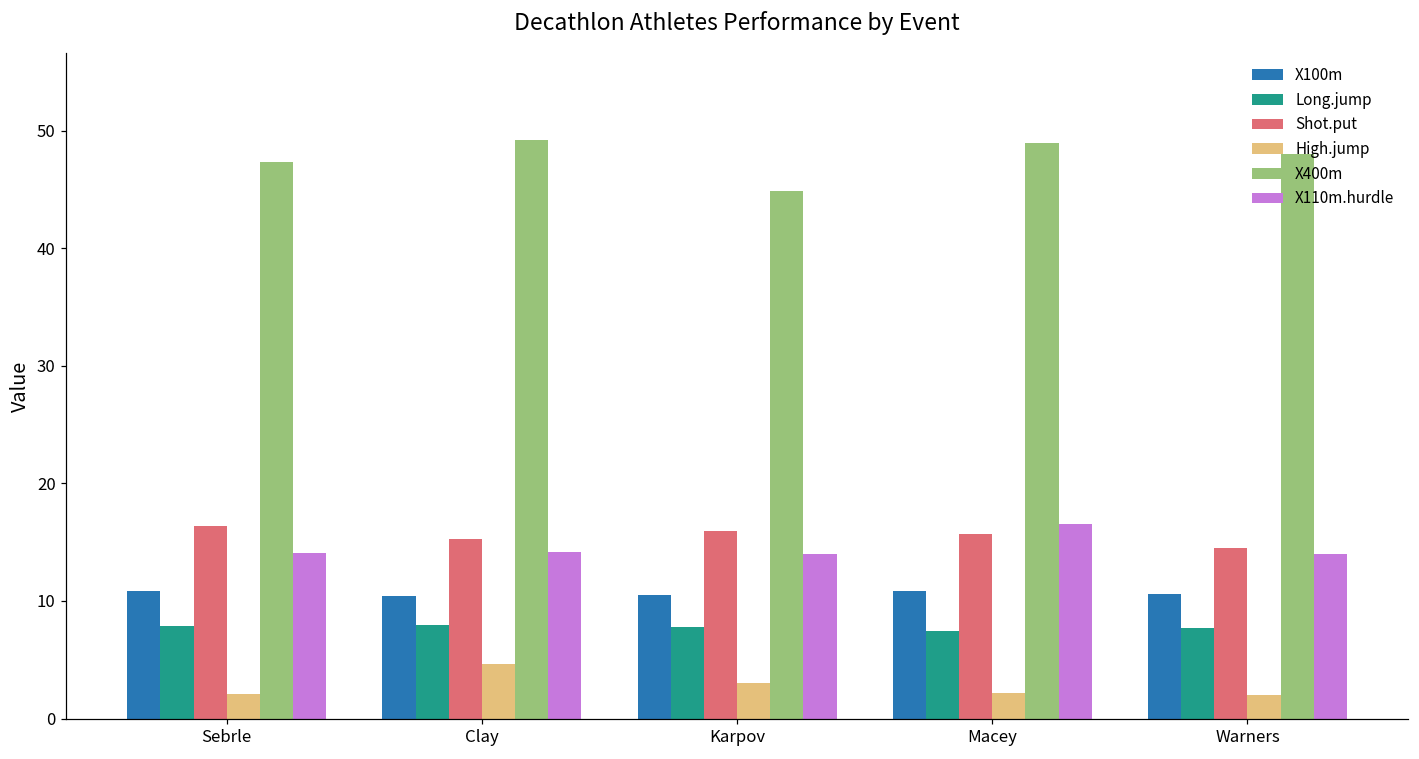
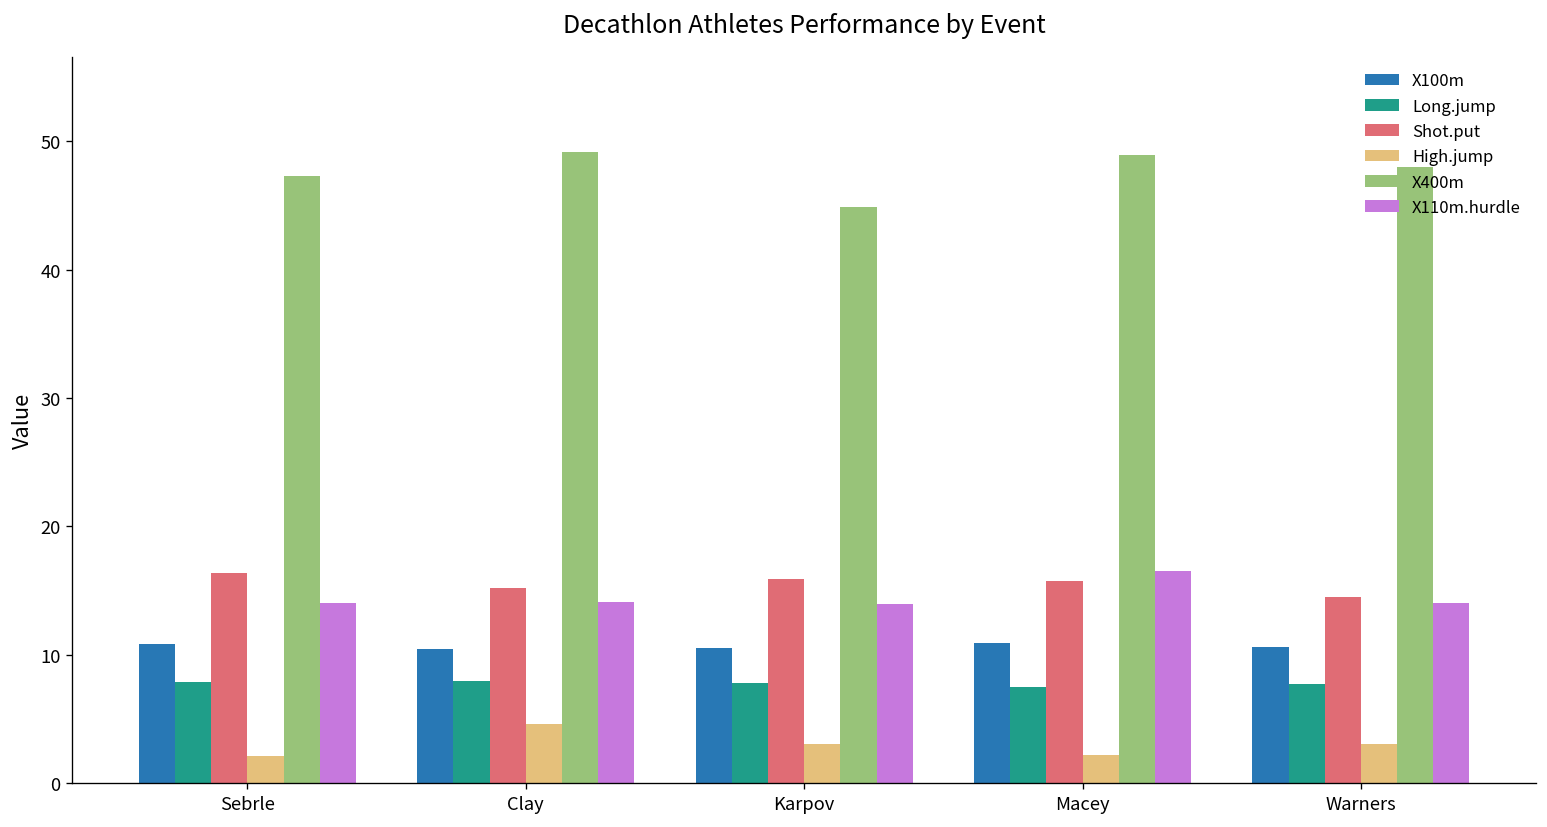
  {
    "Shot.put": {
      "Sebrle": 16.4,
      "Clay": 15.2,
      "Karpov": 15.9,
      "Macey": 15.7,
      "Warners": 14.5
    },
    "High.jump": {
      "Sebrle": 2.1,
      "Clay": 4.6,
      "Karpov": 3.0,
      "Macey": 2.2,
-     "Warners": 2.0
+     "Warners": 3.0
    },
    "X400m": {
      "Sebrle": 47.3,
      "Clay": 49.2,
      "Karpov": 44.9,
      "Macey": 49.0,
      "Warners": 48.0
    },
    "X110m.hurdle": {
      "Sebrle": 14.1,
      "Clay": 14.1,
      "Karpov": 14.0,
      "Macey": 16.5,
      "Warners": 14.0
    }
  }
